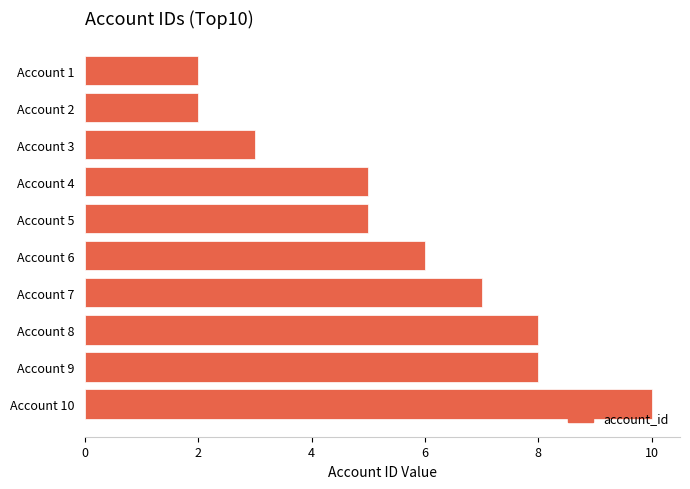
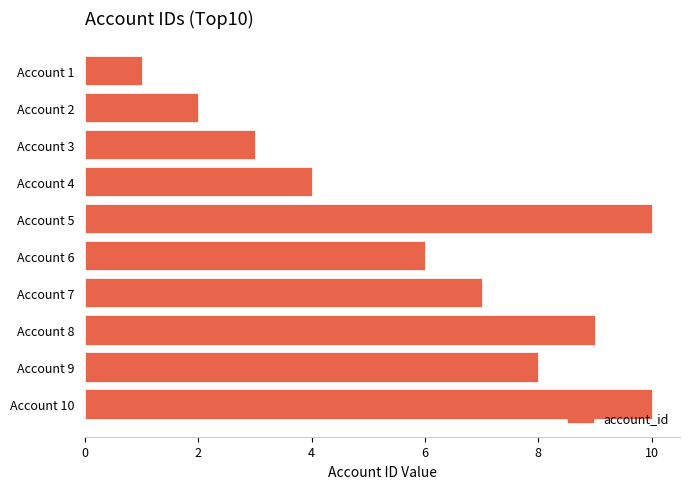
  {
-   "Account 1": 2,
+   "Account 1": 1,
    "Account 2": 2,
    "Account 3": 3,
-   "Account 4": 5,
-   "Account 5": 5,
+   "Account 4": 4,
+   "Account 5": 10,
    "Account 6": 6,
    "Account 7": 7,
-   "Account 8": 8,
+   "Account 8": 9,
    "Account 9": 8,
    "Account 10": 10
  }
